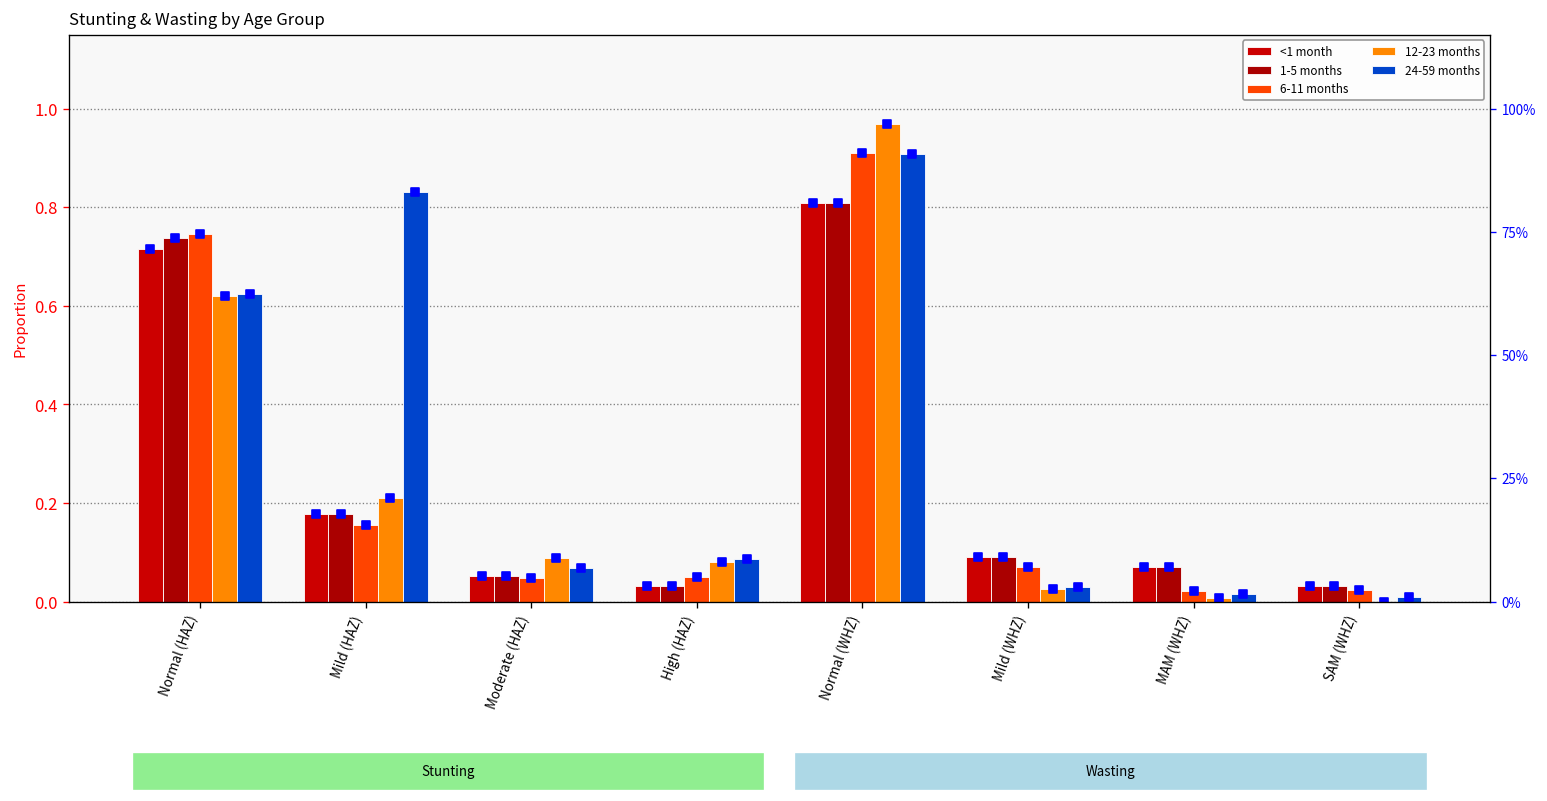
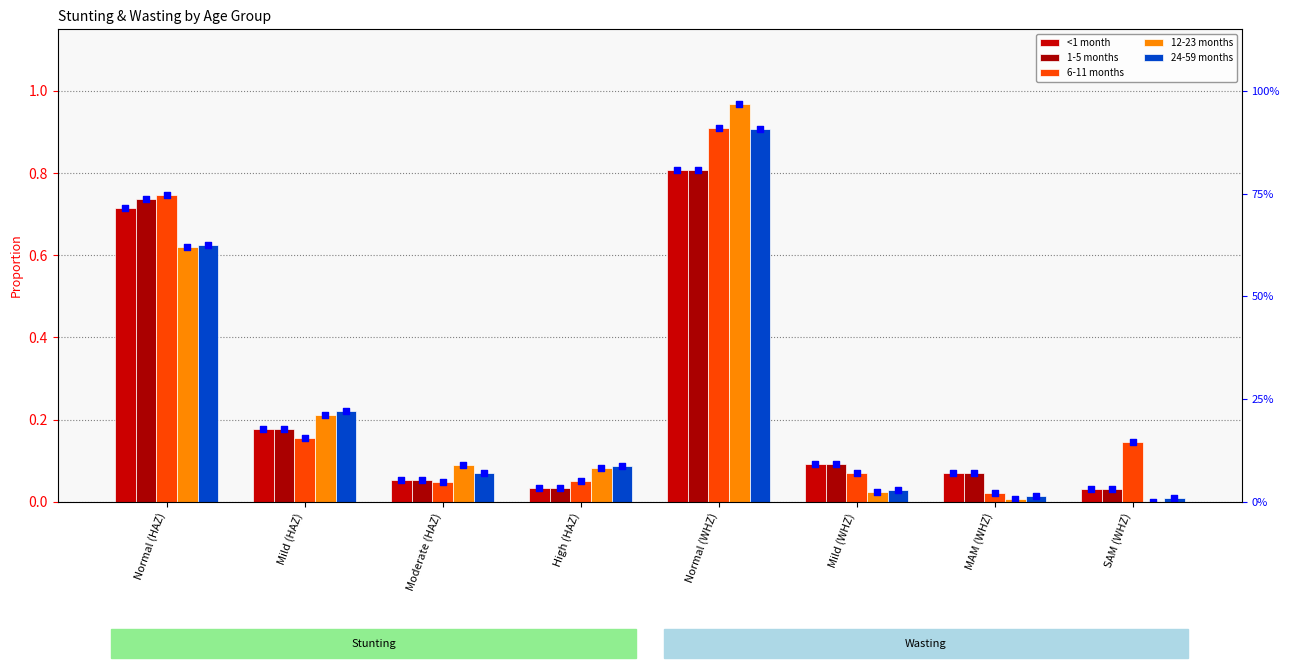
  {
    "6-11 months": {
      "Normal (HAZ)": 0.75,
      "Mild (HAZ)": 0.16,
      "Moderate (HAZ)": 0.05,
      "High (HAZ)": 0.05,
      "Normal (WHZ)": 0.91,
      "Mild (WHZ)": 0.07,
      "MAM (WHZ)": 0.02,
-     "SAM (WHZ)": 0.02
+     "SAM (WHZ)": 0.15
    },
    "12-23 months": {
      "Normal (HAZ)": 0.62,
      "Mild (HAZ)": 0.21,
      "Moderate (HAZ)": 0.09,
      "High (HAZ)": 0.08,
      "Normal (WHZ)": 0.97,
      "Mild (WHZ)": 0.02,
      "MAM (WHZ)": 0.01,
      "SAM (WHZ)": 0.00
    },
    "24-59 months": {
      "Normal (HAZ)": 0.62,
-     "Mild (HAZ)": 0.83,
+     "Mild (HAZ)": 0.22,
      "Moderate (HAZ)": 0.07,
      "High (HAZ)": 0.09,
      "Normal (WHZ)": 0.91,
      "Mild (WHZ)": 0.03,
      "MAM (WHZ)": 0.01,
      "SAM (WHZ)": 0.01
    }
  }
